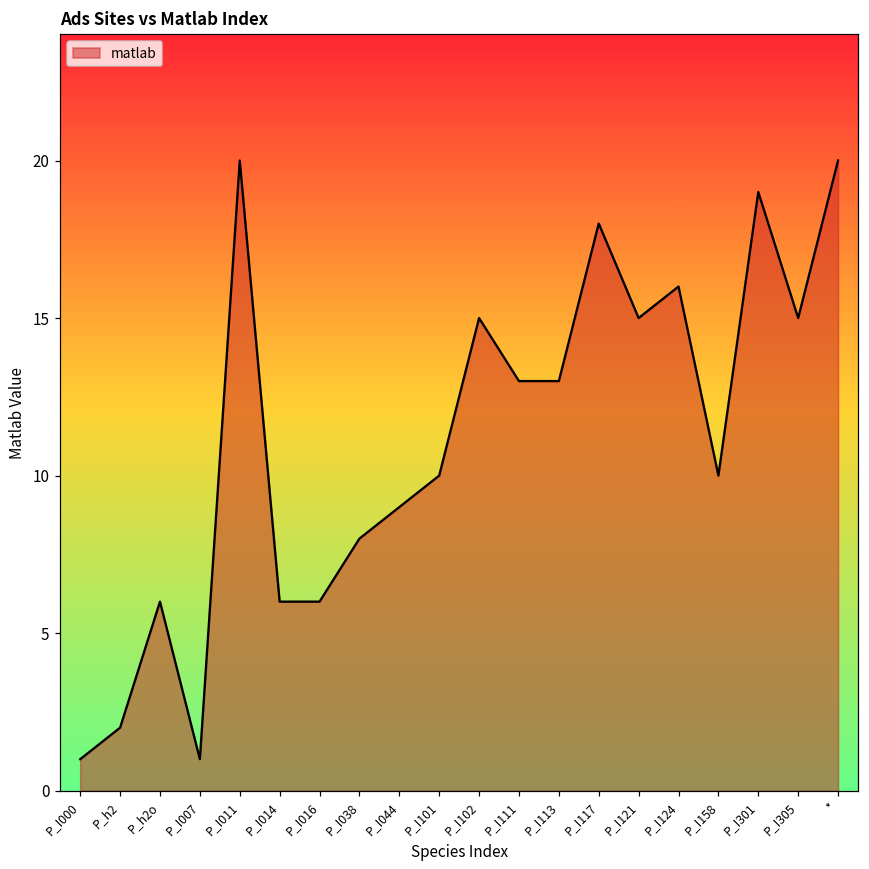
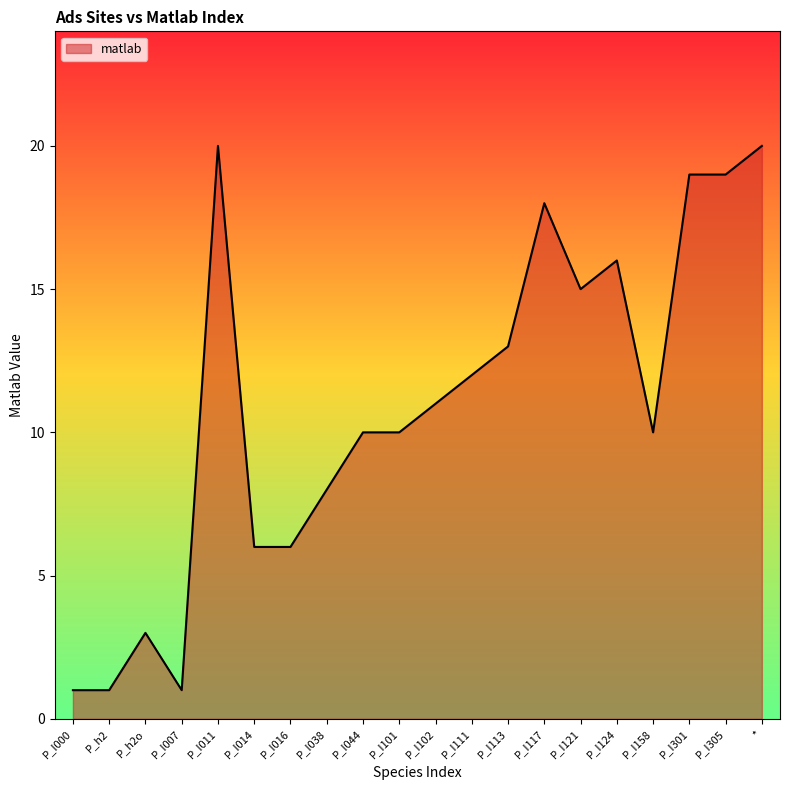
  {
    "P_I000": 1,
-   "P_h2": 2,
-   "P_h2o": 6,
+   "P_h2": 1,
+   "P_h2o": 3,
    "P_I007": 1,
    "P_I011": 20,
    "P_I014": 6,
    "P_I016": 6,
    "P_I038": 8,
-   "P_I044": 9,
+   "P_I044": 10,
    "P_I101": 10,
-   "P_I102": 15,
-   "P_I111": 13,
+   "P_I102": 11,
+   "P_I111": 12,
    "P_I113": 13,
    "P_I117": 18,
    "P_I121": 15,
    "P_I124": 16,
    "P_I158": 10,
    "P_I301": 19,
-   "P_I305": 15,
+   "P_I305": 19,
    "*": 20
  }
